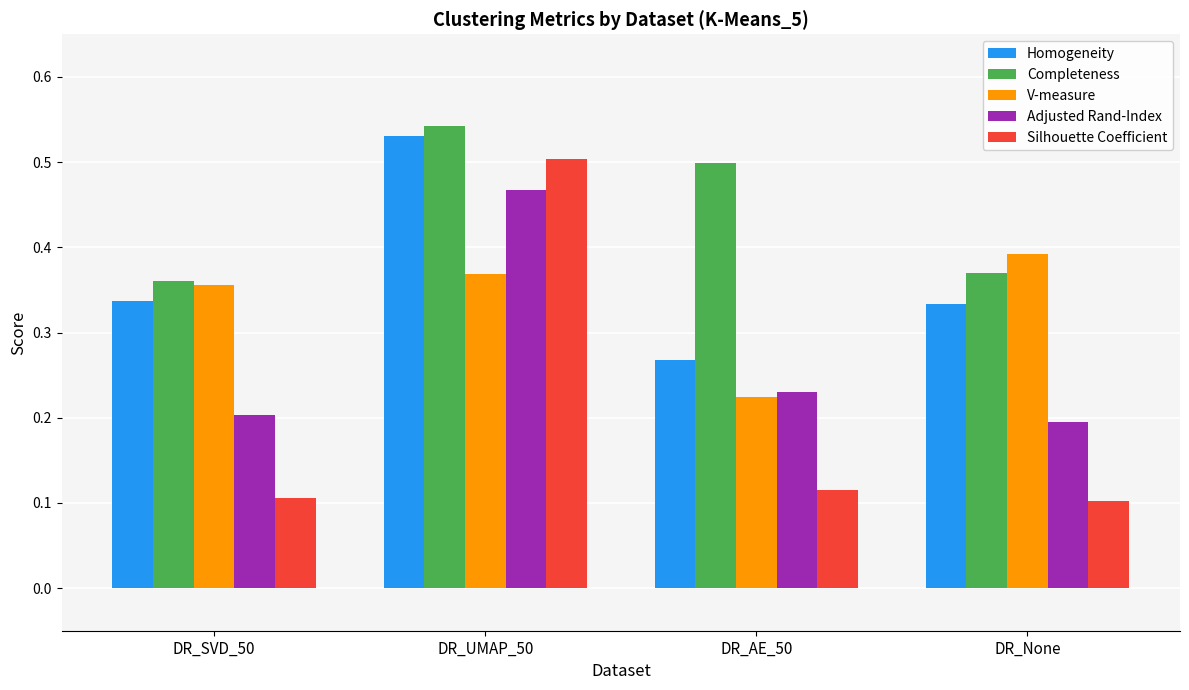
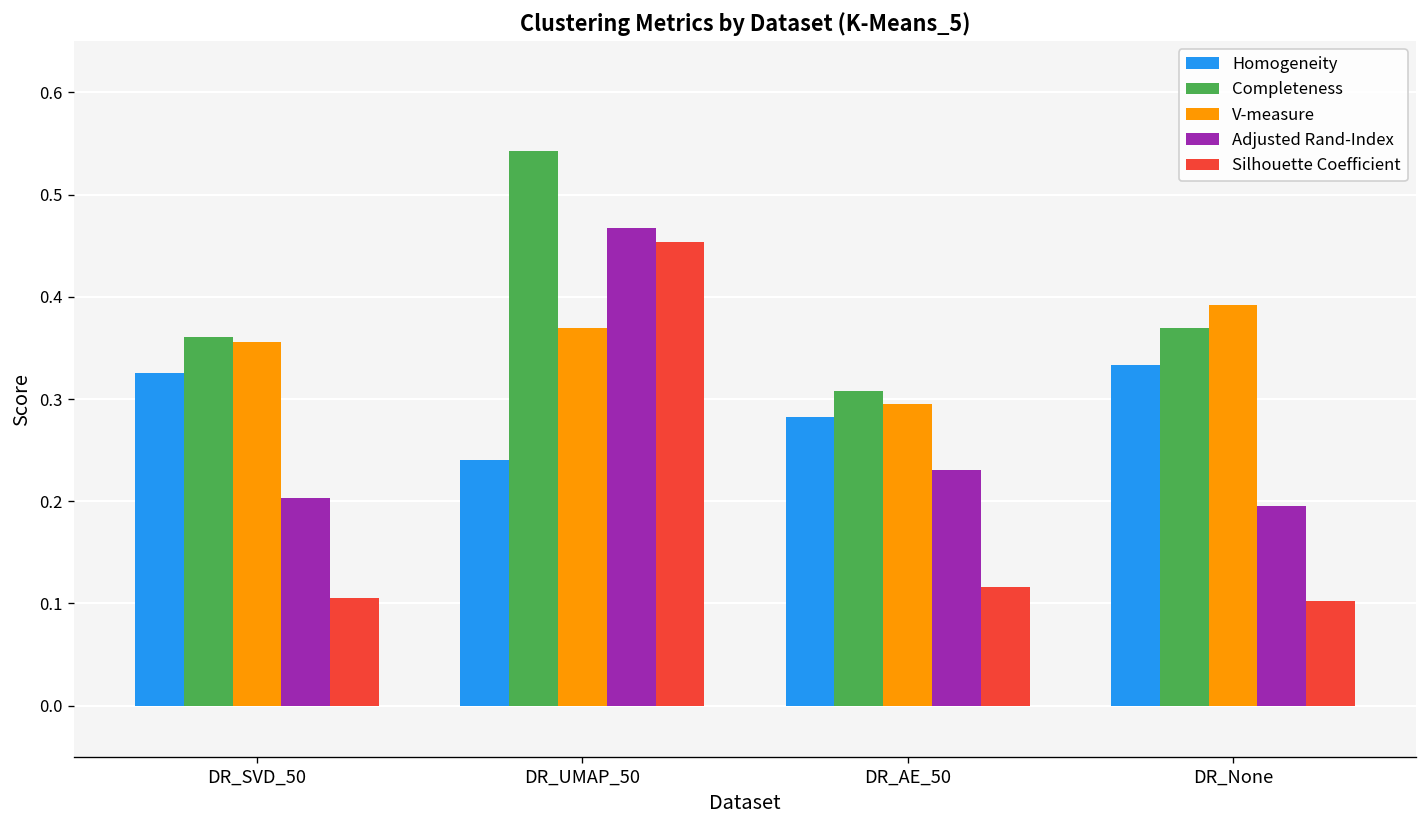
  {
    "Homogeneity": {
-     "DR_SVD_50": 0.34,
-     "DR_UMAP_50": 0.53,
-     "DR_AE_50": 0.27,
+     "DR_SVD_50": 0.33,
+     "DR_UMAP_50": 0.24,
+     "DR_AE_50": 0.28,
      "DR_None": 0.33
    },
    "Completeness": {
      "DR_SVD_50": 0.36,
      "DR_UMAP_50": 0.54,
-     "DR_AE_50": 0.50,
+     "DR_AE_50": 0.31,
      "DR_None": 0.37
    },
    "V-measure": {
      "DR_SVD_50": 0.36,
      "DR_UMAP_50": 0.37,
-     "DR_AE_50": 0.22,
+     "DR_AE_50": 0.29,
      "DR_None": 0.39
    },
    "Adjusted Rand-Index": {
      "DR_SVD_50": 0.20,
      "DR_UMAP_50": 0.47,
      "DR_AE_50": 0.23,
      "DR_None": 0.19
    },
    "Silhouette Coefficient": {
      "DR_SVD_50": 0.11,
-     "DR_UMAP_50": 0.50,
+     "DR_UMAP_50": 0.45,
      "DR_AE_50": 0.12,
      "DR_None": 0.10
    }
  }
